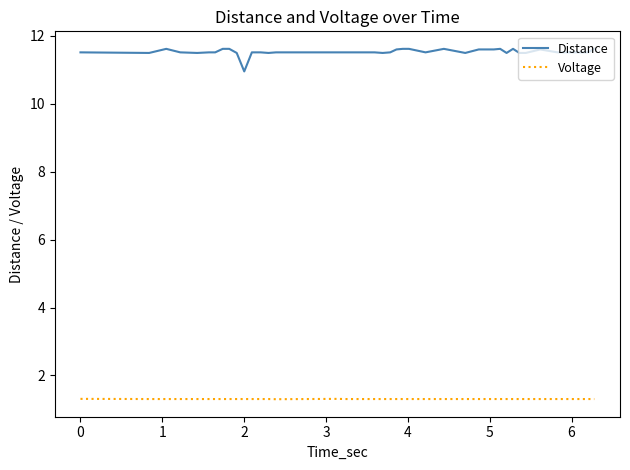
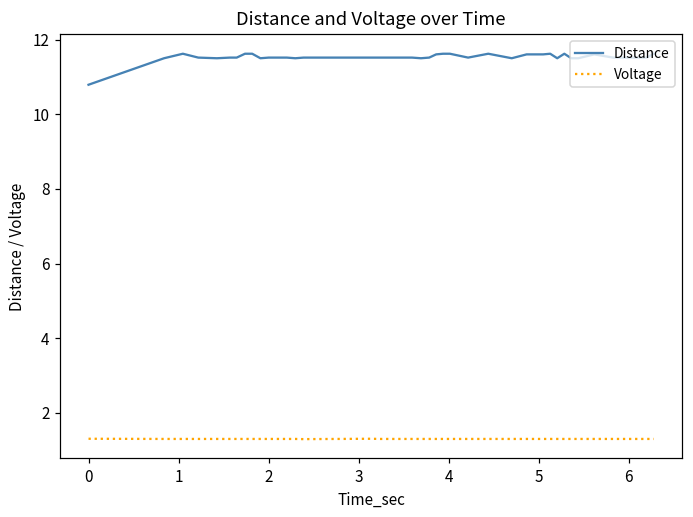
  {
    "Distance": {
-     "0": 11.5,
-     "2": 11.0
+     "0": 10.8,
+     "2": 11.5
    },
    "Voltage": {
      "0": 1.3,
      "2": 1.3,
      "6": 1.3
    }
  }
